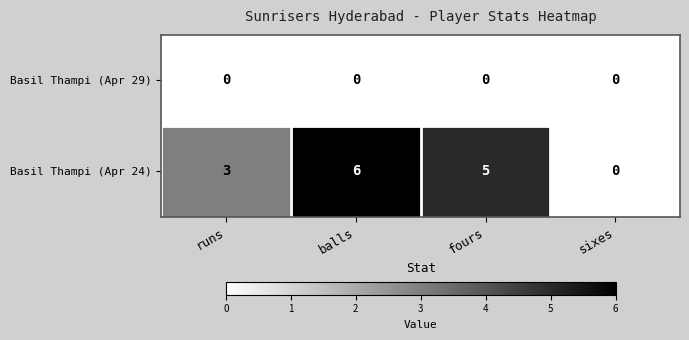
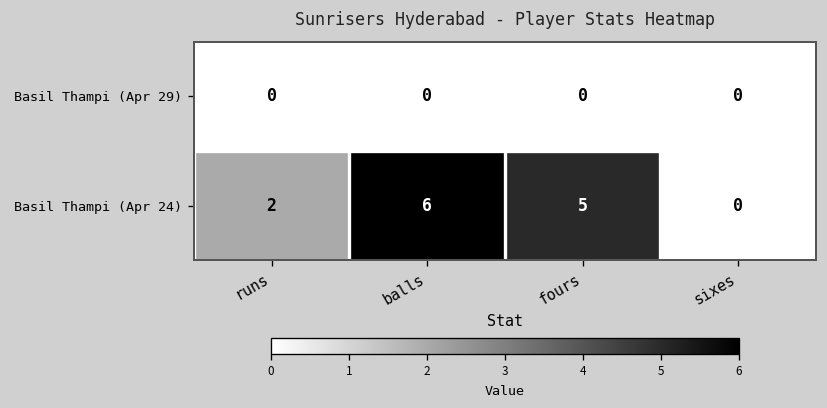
  {
    "Basil Thampi (Apr 29)": {
      "runs": 0,
      "balls": 0,
      "fours": 0,
      "sixes": 0
    },
    "Basil Thampi (Apr 24)": {
-     "runs": 3,
+     "runs": 2,
      "balls": 6,
      "fours": 5,
      "sixes": 0
    }
  }
